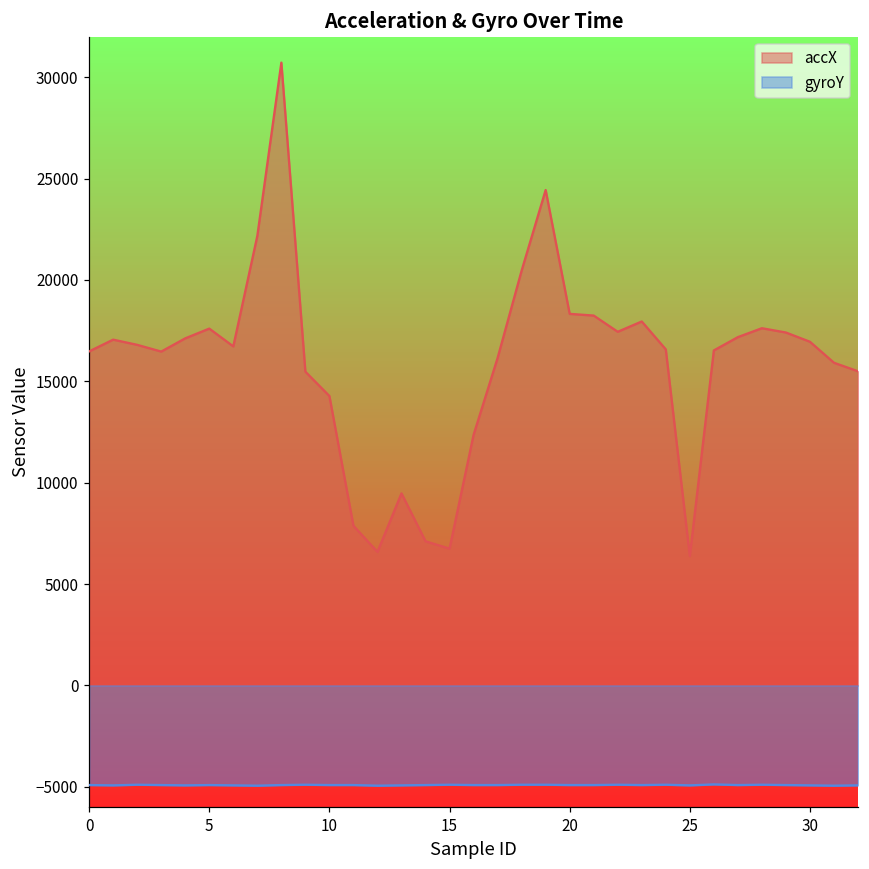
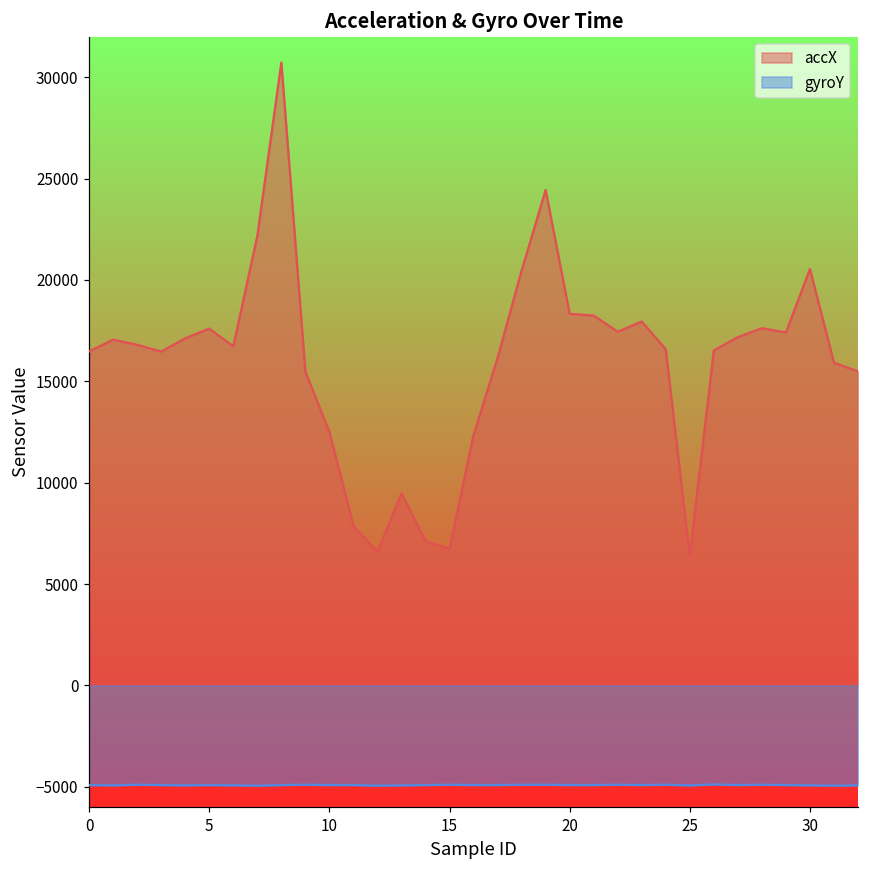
  {
    "accX": {
      "0": 16500,
      "5": 17600,
-     "10": 14300,
+     "10": 12500,
      "15": 6700,
      "20": 18300,
      "25": 6400,
-     "30": 17000
+     "30": 20500
    }
  }
